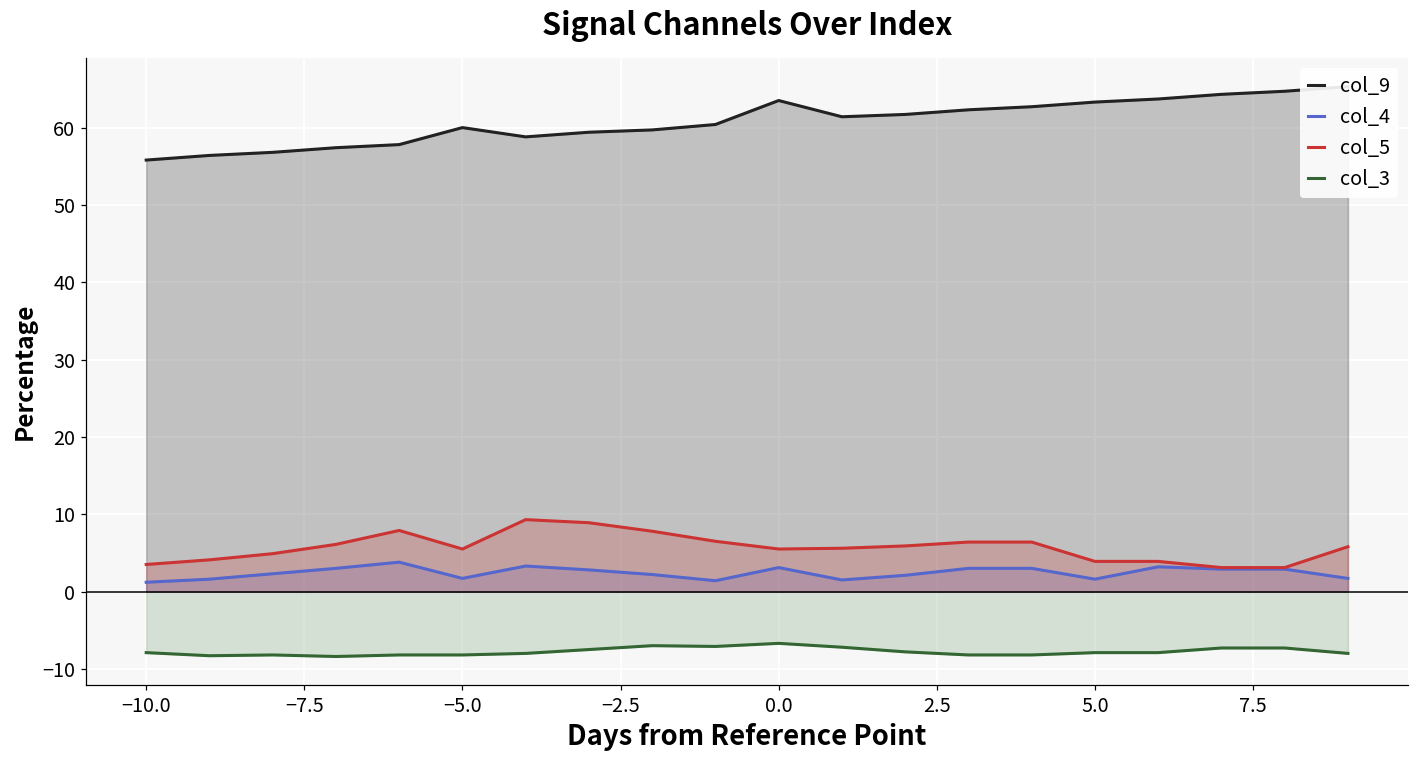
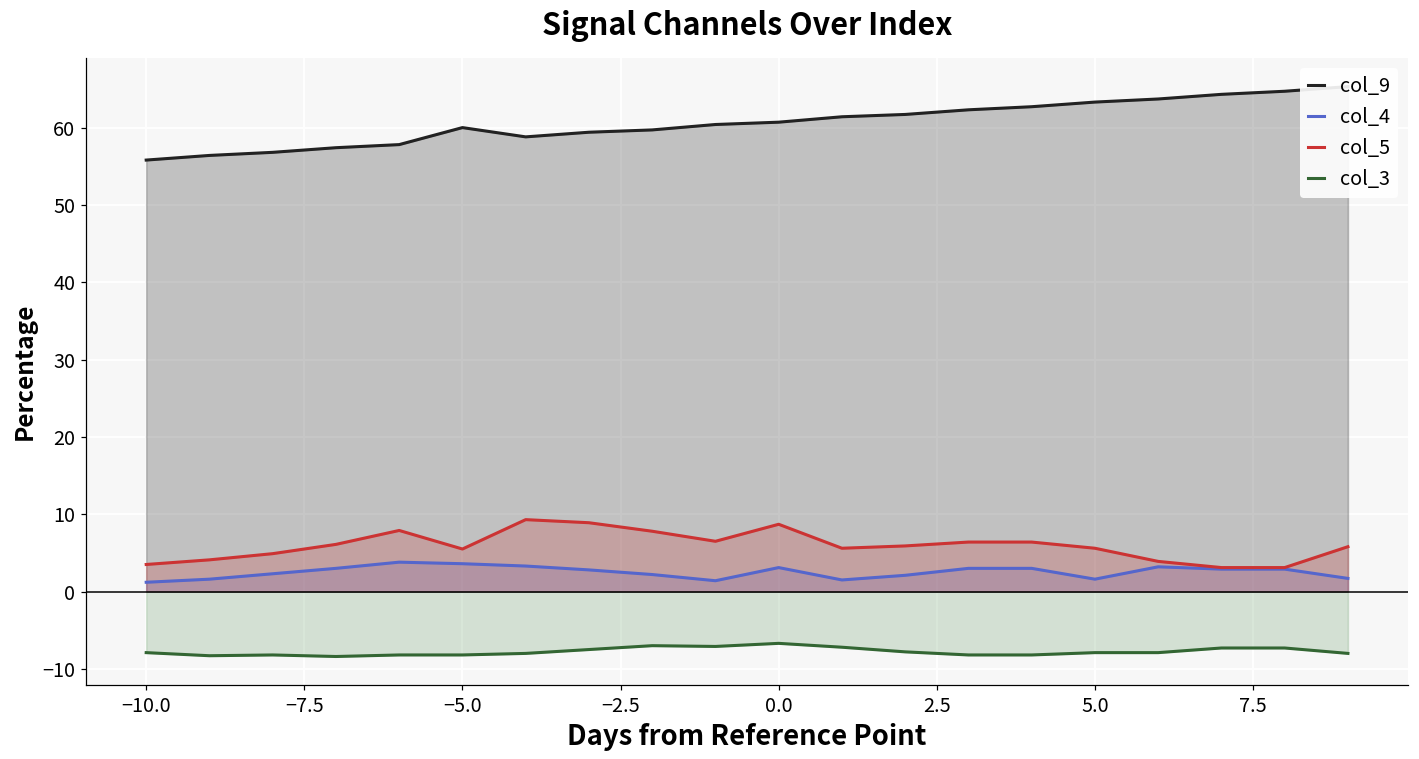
  {
    "col_9": {
      "−10.0": 56,
      "−5.0": 60,
-     "0.0": 63,
+     "0.0": 61,
      "5.0": 63
    },
    "col_4": {
      "−10.0": 1,
-     "−5.0": 2,
+     "−5.0": 4,
      "0.0": 3,
      "5.0": 2
    },
    "col_5": {
      "−10.0": 4,
      "−5.0": 6,
-     "0.0": 6,
-     "5.0": 4
+     "0.0": 9,
+     "5.0": 6
    }
  }
